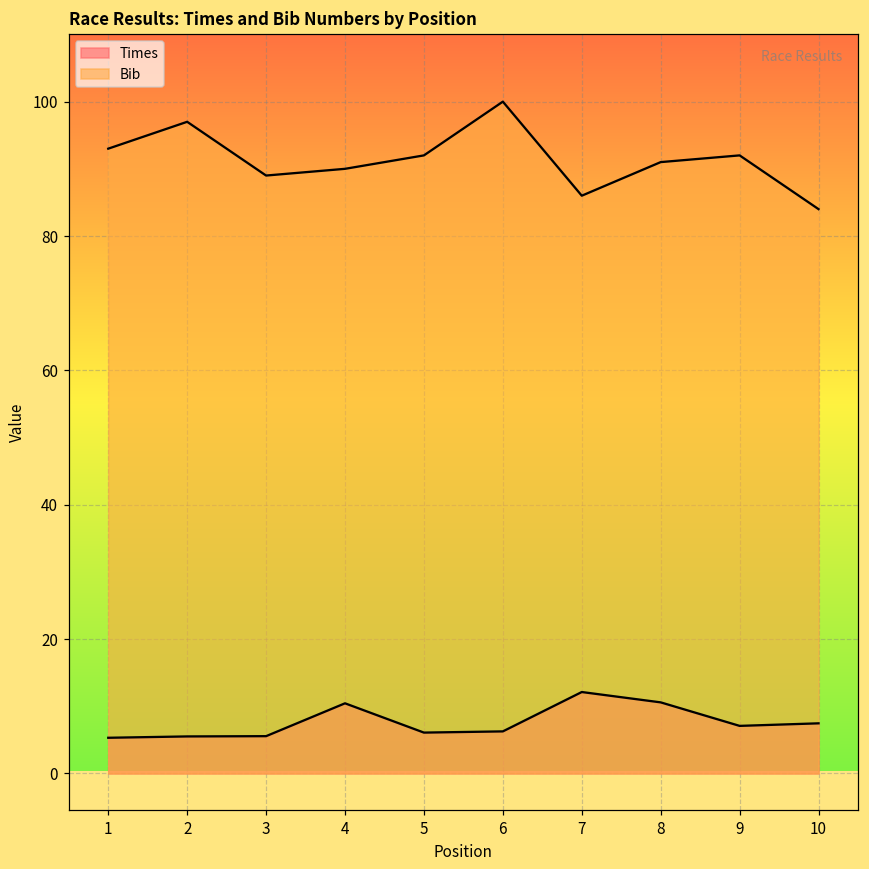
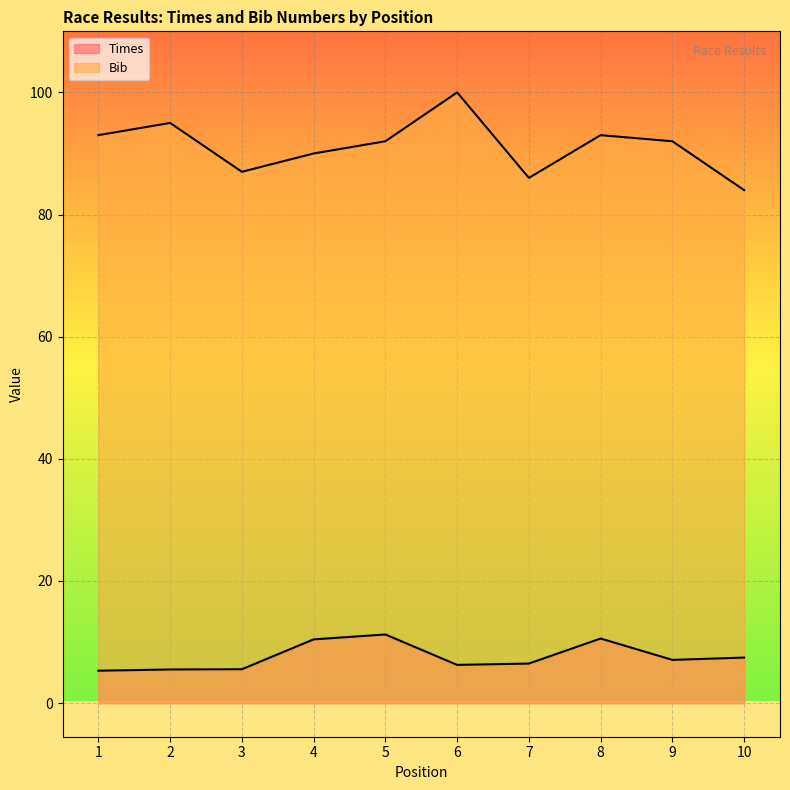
  {
    "Times": {
      "1": 5,
      "2": 6,
      "3": 6,
      "4": 10,
-     "5": 6,
+     "5": 11,
      "6": 6,
-     "7": 12,
+     "7": 6,
      "8": 11,
      "9": 7,
      "10": 7
    },
    "Bib": {
      "1": 93,
-     "2": 97,
-     "3": 89,
+     "2": 95,
+     "3": 87,
      "4": 90,
      "5": 92,
      "6": 100,
      "7": 86,
-     "8": 91,
+     "8": 93,
      "9": 92,
      "10": 84
    }
  }
